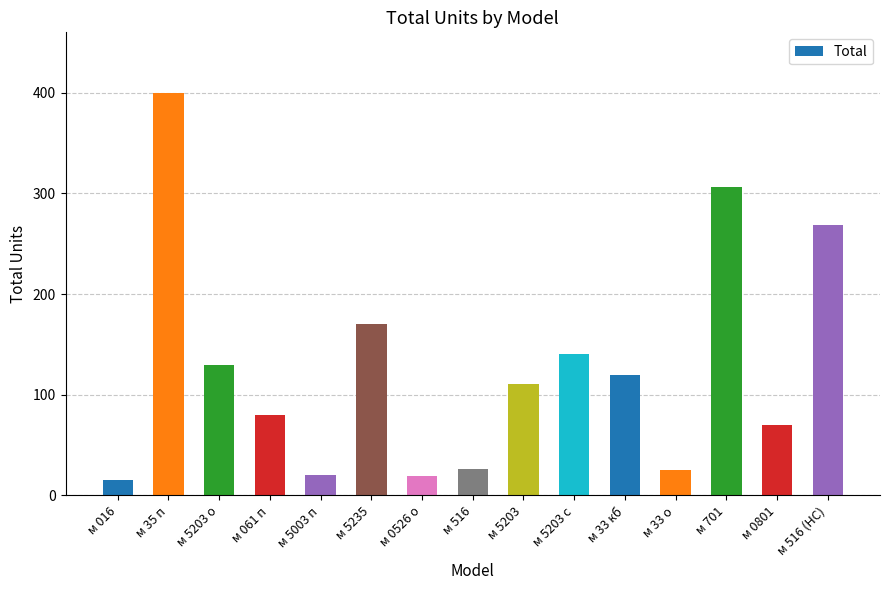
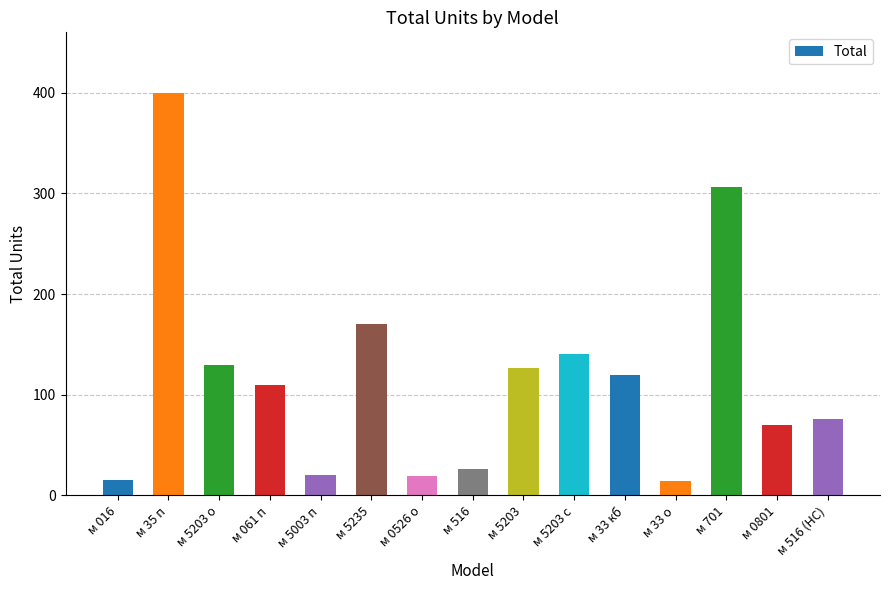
  {
    "м 016": 15,
    "м 35 п": 400,
    "м 5203 о": 130,
-   "м 061 п": 80,
+   "м 061 п": 110,
    "м 5003 п": 20,
    "м 5235": 170,
    "м 0526 о": 19,
    "м 516": 26,
-   "м 5203": 111,
+   "м 5203": 127,
    "м 5203 с": 141,
    "м 33 кб": 120,
-   "м 33 о": 25,
+   "м 33 о": 14,
    "м 701": 306,
    "м 0801": 70,
-   "м 516 (НС)": 269
+   "м 516 (НС)": 76
  }
